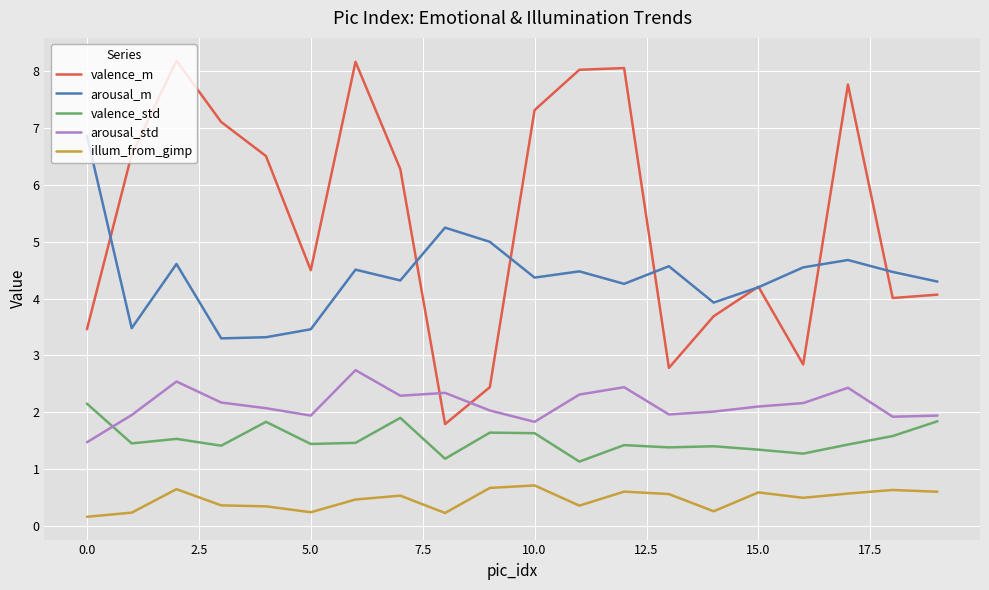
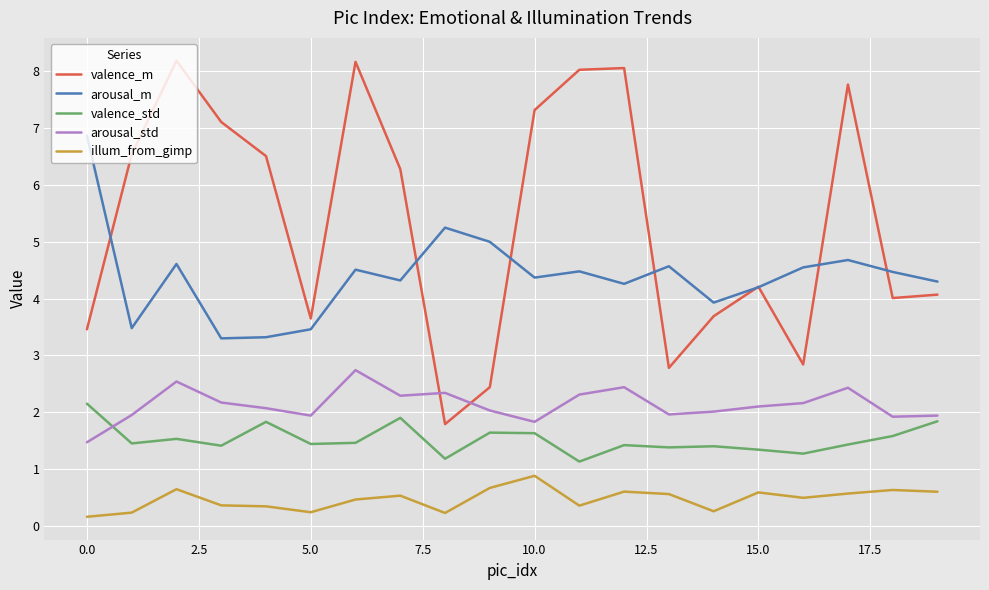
  {
    "valence_m": {
      "0.0": 3.5,
-     "5.0": 4.5,
+     "5.0": 3.7,
      "10.0": 7.3
    },
    "arousal_m": {
      "5.0": 3.5,
      "10.0": 4.4
    },
    "valence_std": {
      "0.0": 2.2,
      "5.0": 1.4,
      "10.0": 1.6,
      "15.0": 1.3
    },
    "arousal_std": {
      "0.0": 1.5,
      "5.0": 1.9,
      "10.0": 1.8,
      "15.0": 2.1
    },
    "illum_from_gimp": {
      "0.0": 0.2,
      "5.0": 0.2,
-     "10.0": 0.7,
+     "10.0": 0.9,
      "15.0": 0.6
    }
  }
